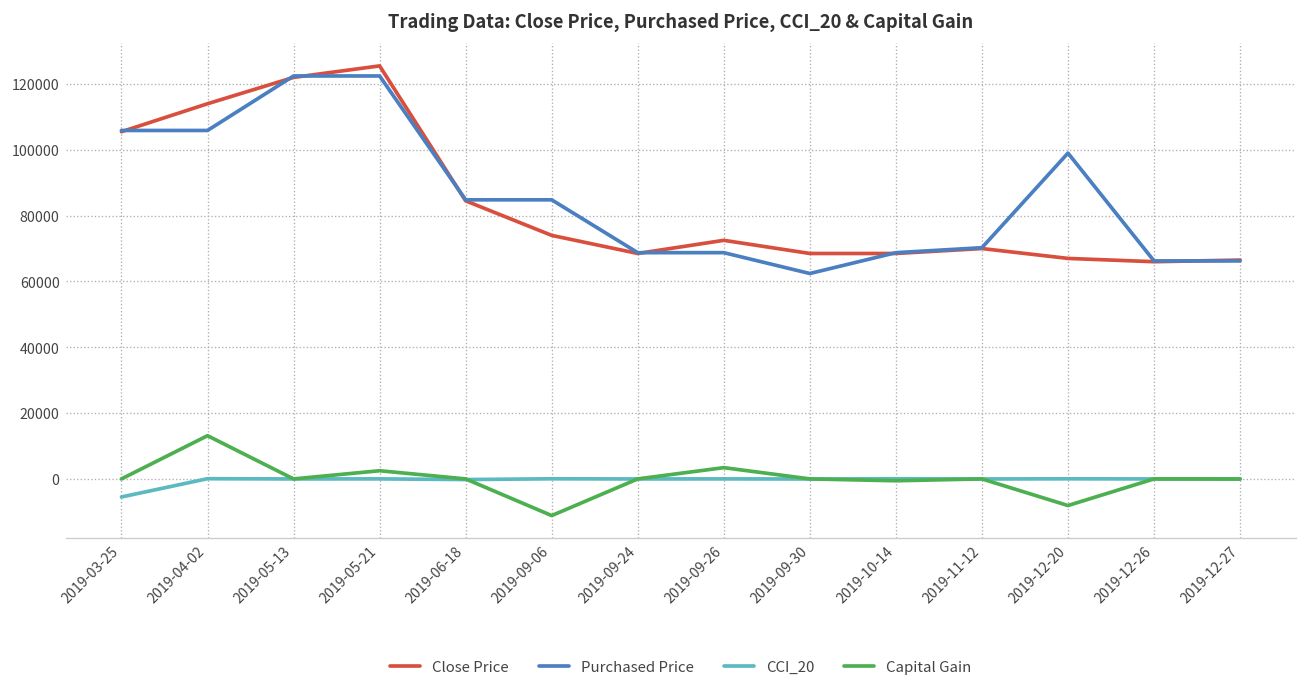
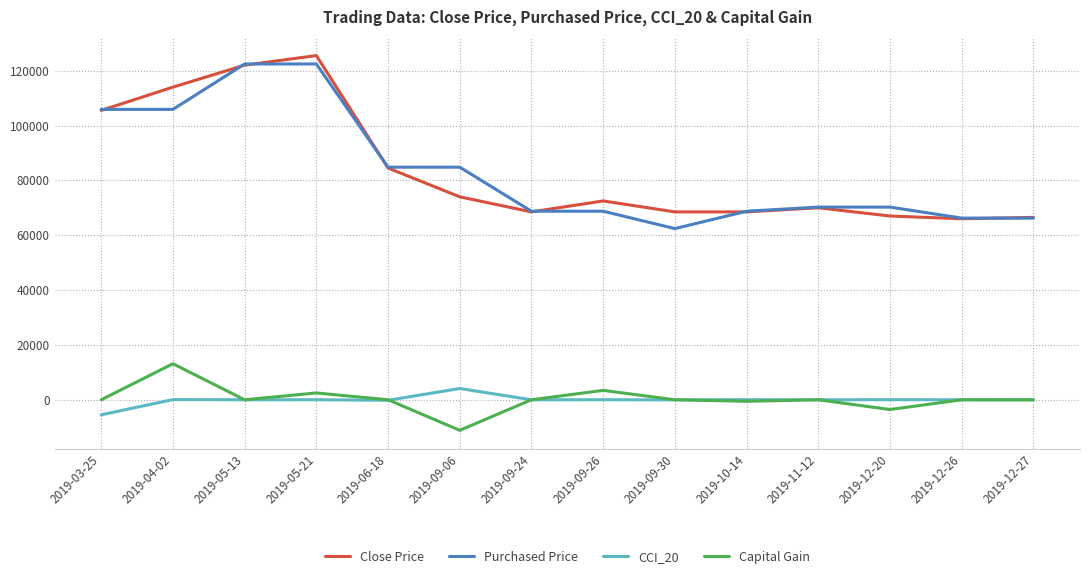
  {
    "Close Price": {
      "2019-04-02": 114000,
      "2019-05-21": 126000,
      "2019-09-06": 74000,
      "2019-09-26": 73000,
      "2019-09-30": 69000,
      "2019-12-20": 67000
    },
    "Purchased Price": {
      "2019-04-02": 106000,
      "2019-05-21": 122000,
      "2019-09-06": 85000,
      "2019-09-26": 69000,
      "2019-09-30": 62000,
-     "2019-12-20": 99000
+     "2019-12-20": 70000
    },
    "CCI_20": {
      "2019-03-25": -5000,
      "2019-04-02": 0,
      "2019-05-21": 0,
-     "2019-09-06": 0,
+     "2019-09-06": 4000,
      "2019-09-26": 0,
      "2019-12-20": 0
    },
    "Capital Gain": {
      "2019-03-25": 0,
      "2019-04-02": 13000,
      "2019-05-21": 2000,
      "2019-09-06": -11000,
      "2019-09-26": 3000,
-     "2019-12-20": -8000
+     "2019-12-20": -4000
    }
  }
